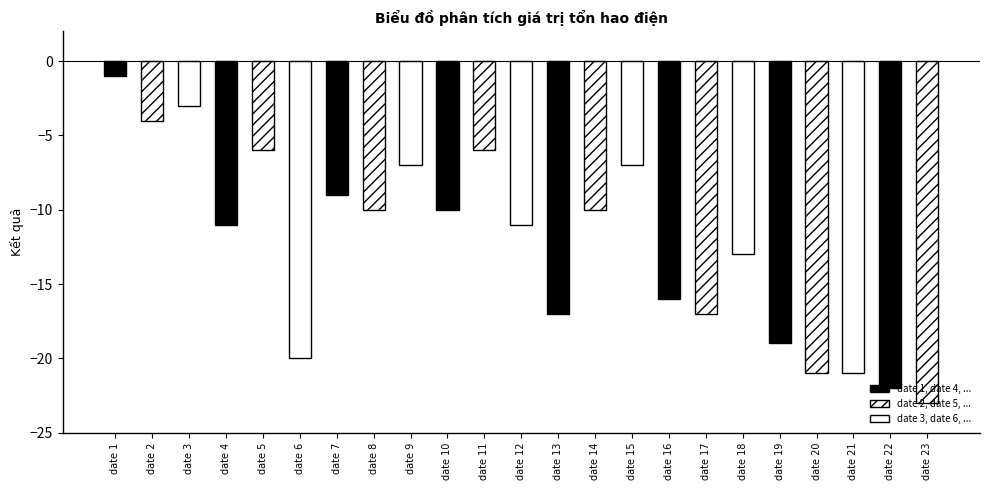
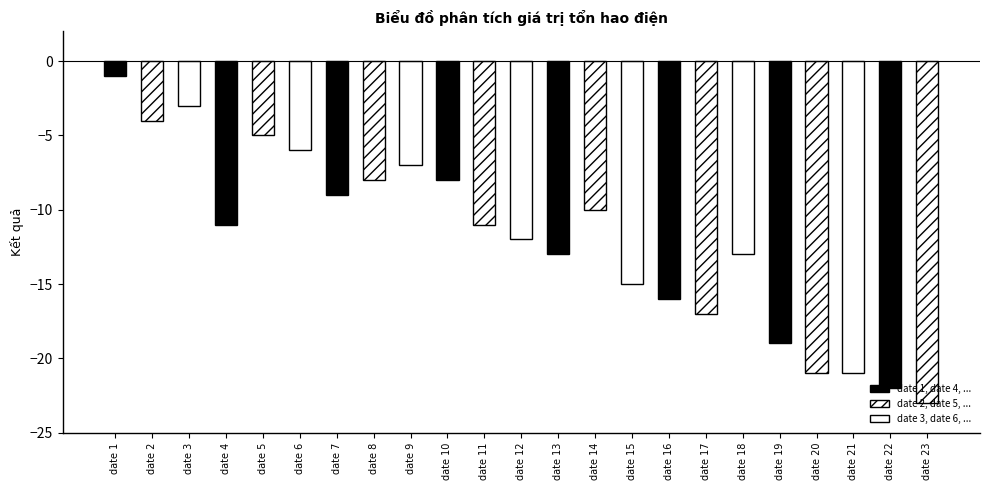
  {
    "date 1": -1.0,
    "date 2": -4.0,
    "date 3": -3.0,
    "date 4": -11.0,
-   "date 5": -6.0,
-   "date 6": -20.0,
+   "date 5": -5.0,
+   "date 6": -6.0,
    "date 7": -9.0,
-   "date 8": -10.0,
+   "date 8": -8.0,
    "date 9": -7.0,
-   "date 10": -10.0,
-   "date 11": -6.0,
-   "date 12": -11.0,
-   "date 13": -17.0,
+   "date 10": -8.0,
+   "date 11": -11.0,
+   "date 12": -12.0,
+   "date 13": -13.0,
    "date 14": -10.0,
-   "date 15": -7.0,
+   "date 15": -15.0,
    "date 16": -16.0,
    "date 17": -17.0,
    "date 18": -13.0,
    "date 19": -19.0,
    "date 20": -21.0,
    "date 21": -21.0,
    "date 22": -22.0,
    "date 23": -23.0
  }
